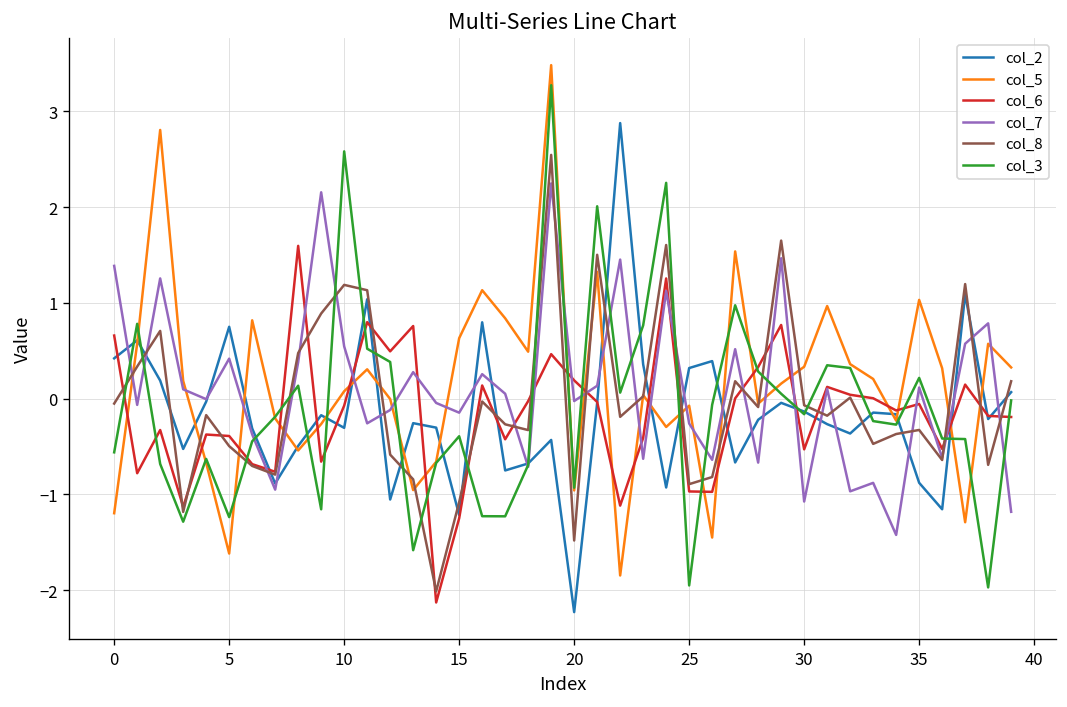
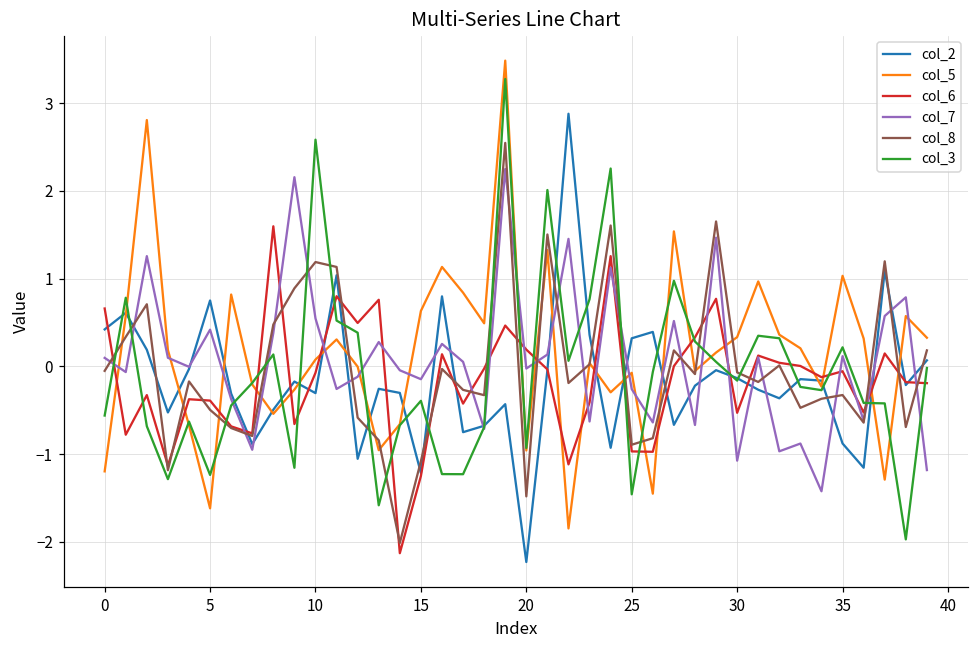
  {
    "col_2": {
      "0": 0.4,
      "5": 0.8,
      "10": -0.3,
      "15": -1.2,
      "20": -2.2,
      "25": 0.3,
      "35": -0.9
    },
    "col_5": {
      "0": -1.2,
      "5": -1.6,
      "10": 0.1,
      "15": 0.6,
      "25": -0.1,
      "30": 0.3,
      "35": 1.0
    },
    "col_6": {
      "0": 0.7,
      "5": -0.4,
      "10": -0.1,
      "15": -1.3,
      "20": 0.2,
      "25": -1.0,
      "30": -0.5,
      "35": -0.1
    },
    "col_7": {
-     "0": 1.4,
+     "0": 0.1,
      "5": 0.4,
      "10": 0.5,
      "15": -0.1,
      "20": 0.0,
      "25": -0.3,
      "30": -1.1,
      "35": 0.1
    },
    "col_8": {
      "0": -0.1,
      "5": -0.5,
      "10": 1.2,
      "15": -1.1,
      "20": -1.5,
      "25": -0.9,
      "30": -0.1,
      "35": -0.3
    },
    "col_3": {
      "0": -0.6,
      "5": -1.2,
      "10": 2.6,
      "15": -0.4,
-     "25": -2.0,
+     "25": -1.5,
      "35": 0.2
    }
  }
